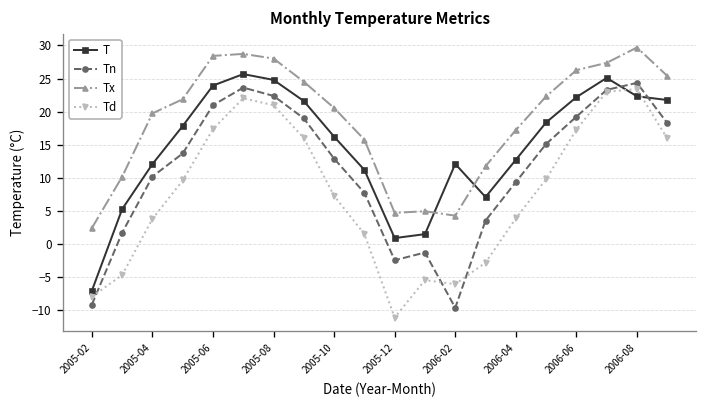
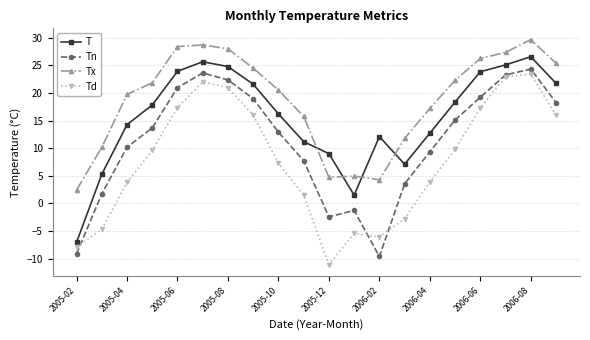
  {
    "T": {
      "2005-02": -7,
-     "2005-04": 12,
+     "2005-04": 14,
      "2005-06": 24,
      "2005-08": 25,
      "2005-10": 16,
-     "2005-12": 1,
+     "2005-12": 9,
      "2006-02": 12,
      "2006-04": 13,
-     "2006-06": 22,
-     "2006-08": 22
+     "2006-06": 24,
+     "2006-08": 27
    },
    "Tn": {
      "2005-02": -9,
      "2005-04": 10,
      "2005-06": 21,
      "2005-08": 22,
      "2005-10": 13,
      "2005-12": -2,
      "2006-02": -10,
      "2006-04": 9,
      "2006-06": 19,
      "2006-08": 24
    }
  }
